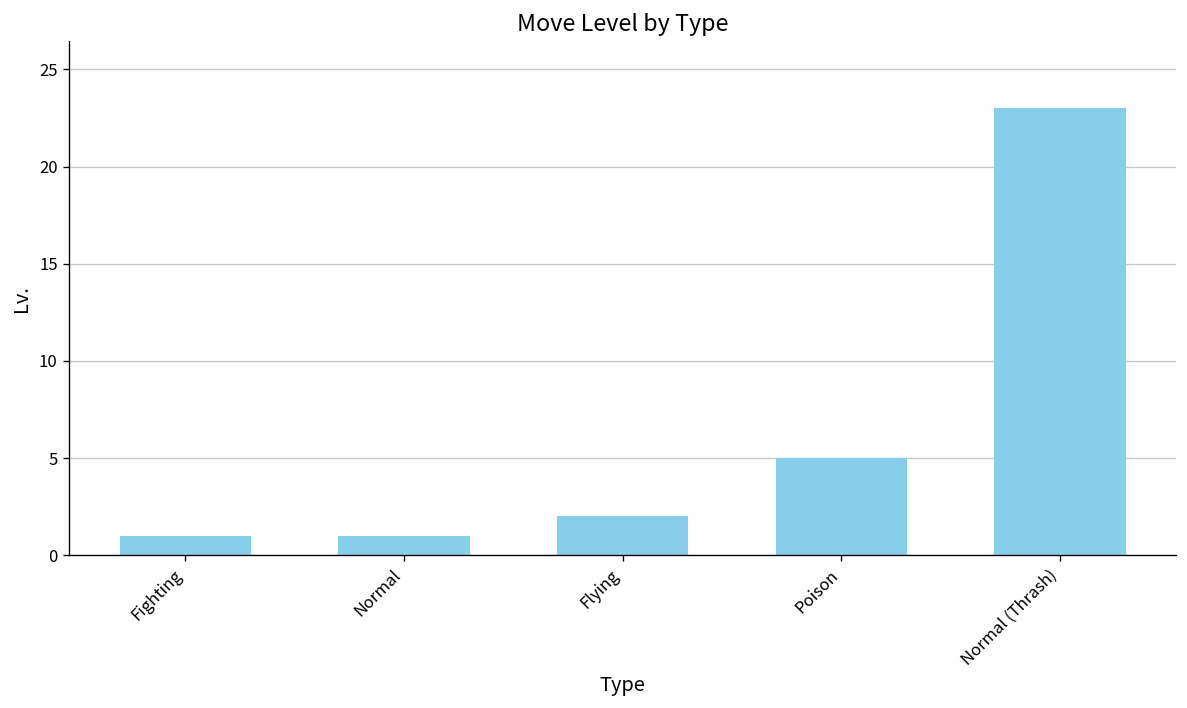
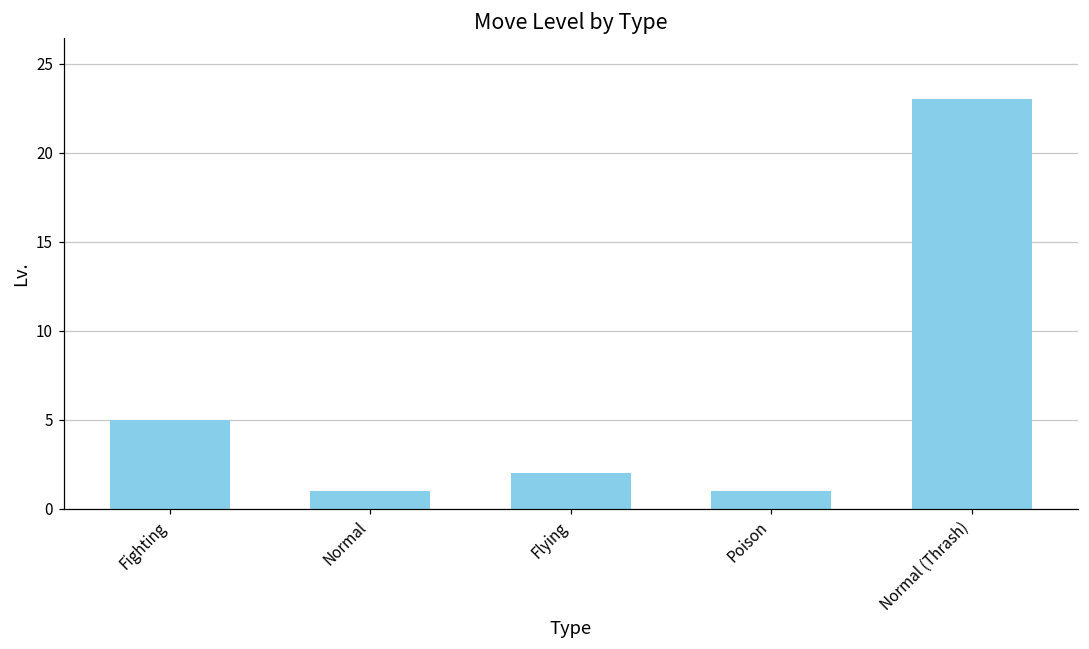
  {
-   "Fighting": 1,
+   "Fighting": 5,
    "Normal": 1,
    "Flying": 2,
-   "Poison": 5,
+   "Poison": 1,
    "Normal (Thrash)": 23
  }
